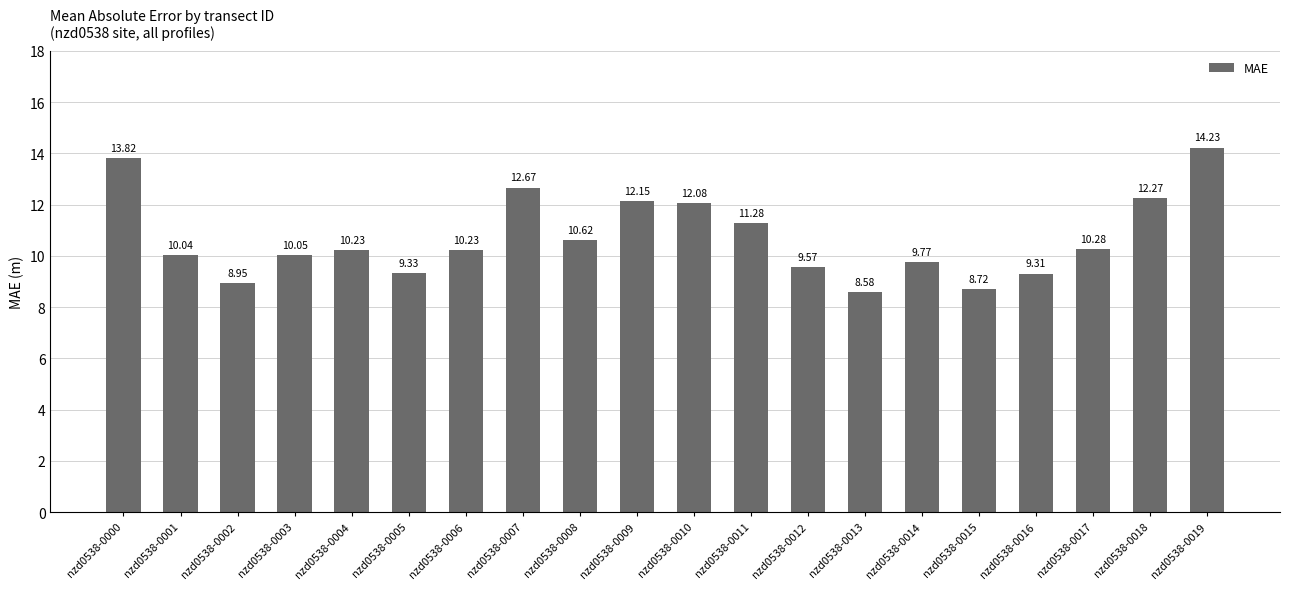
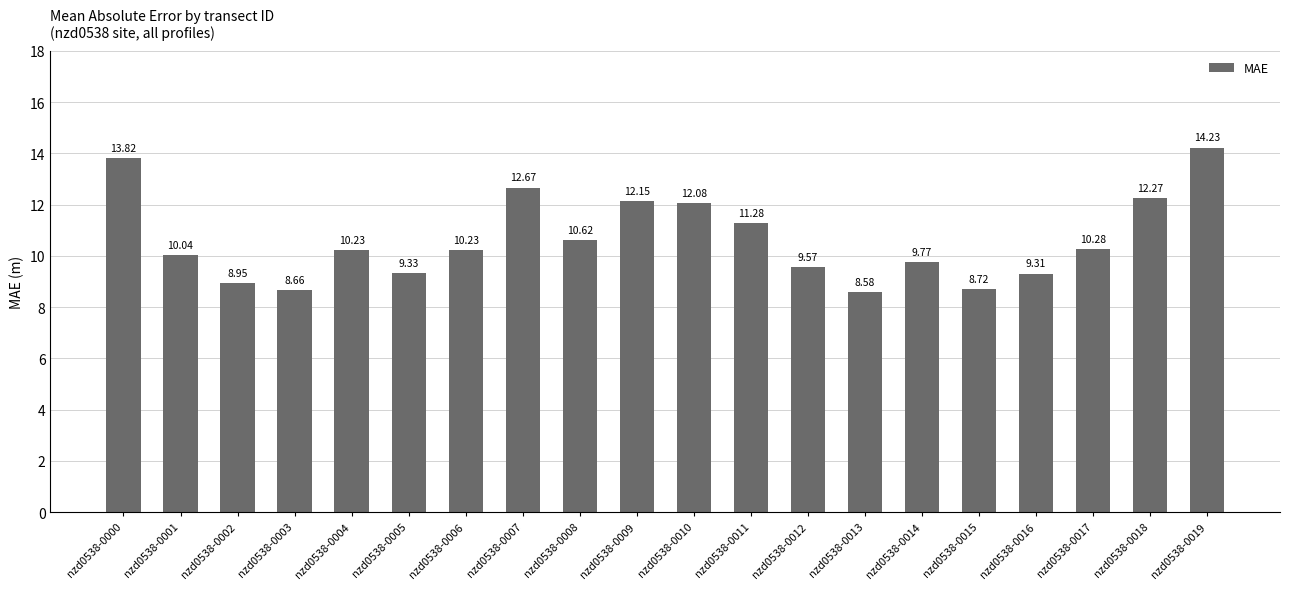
  {
    "nzd0538-0000": 13.82,
    "nzd0538-0001": 10.04,
    "nzd0538-0002": 8.95,
-   "nzd0538-0003": 10.05,
+   "nzd0538-0003": 8.66,
    "nzd0538-0004": 10.23,
    "nzd0538-0005": 9.33,
    "nzd0538-0006": 10.23,
    "nzd0538-0007": 12.67,
    "nzd0538-0008": 10.62,
    "nzd0538-0009": 12.15,
    "nzd0538-0010": 12.08,
    "nzd0538-0011": 11.28,
    "nzd0538-0012": 9.57,
    "nzd0538-0013": 8.58,
    "nzd0538-0014": 9.77,
    "nzd0538-0015": 8.72,
    "nzd0538-0016": 9.31,
    "nzd0538-0017": 10.28,
    "nzd0538-0018": 12.27,
    "nzd0538-0019": 14.23
  }
